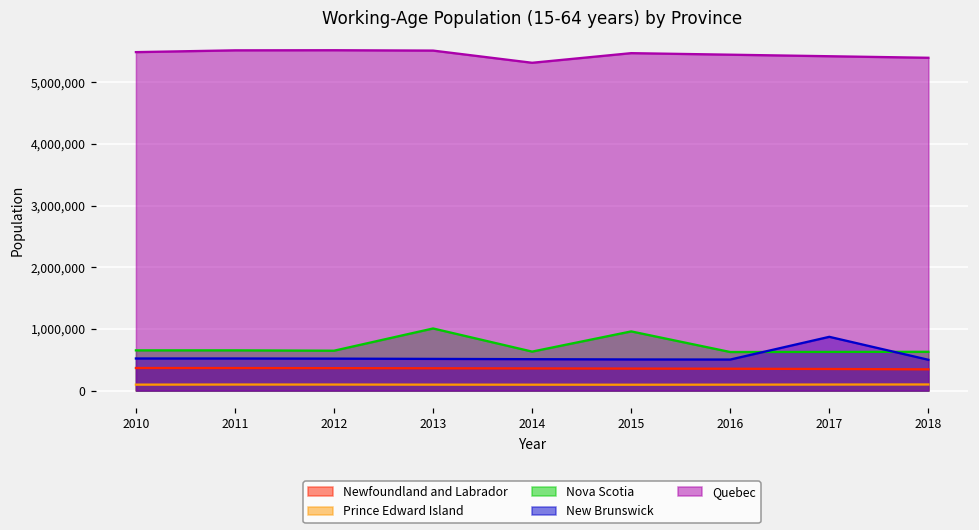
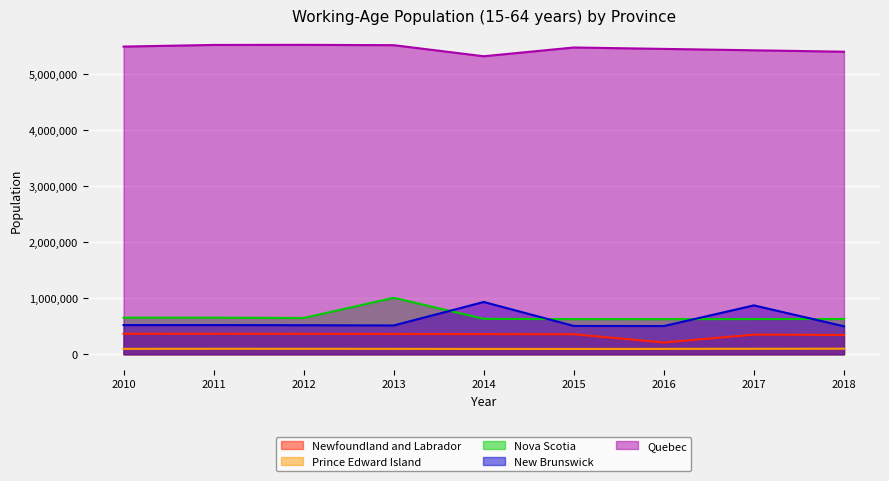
  {
    "Newfoundland and Labrador": {
      "2010": "400,000",
      "2011": "400,000",
      "2012": "400,000",
      "2013": "400,000",
      "2014": "400,000",
      "2015": "400,000",
-     "2016": "400,000",
+     "2016": "200,000",
      "2017": "400,000",
      "2018": "300,000"
    },
    "Prince Edward Island": {
      "2010": "100,000",
      "2011": "100,000",
      "2012": "100,000",
      "2013": "100,000",
      "2014": "100,000",
      "2015": "100,000",
      "2016": "100,000",
      "2017": "100,000",
      "2018": "100,000"
    },
    "Nova Scotia": {
      "2010": "700,000",
      "2011": "700,000",
      "2012": "600,000",
      "2013": "1,000,000",
      "2014": "600,000",
-     "2015": "1,000,000",
+     "2015": "600,000",
      "2016": "600,000",
      "2017": "600,000",
      "2018": "600,000"
    },
    "New Brunswick": {
      "2010": "500,000",
      "2011": "500,000",
      "2012": "500,000",
      "2013": "500,000",
-     "2014": "500,000",
+     "2014": "900,000",
      "2015": "500,000",
      "2016": "500,000",
      "2017": "900,000",
      "2018": "500,000"
    },
    "Quebec": {
      "2010": "5,500,000",
      "2011": "5,500,000",
      "2012": "5,500,000",
      "2013": "5,500,000",
      "2014": "5,300,000",
      "2015": "5,500,000",
      "2016": "5,400,000",
      "2017": "5,400,000",
      "2018": "5,400,000"
    }
  }
